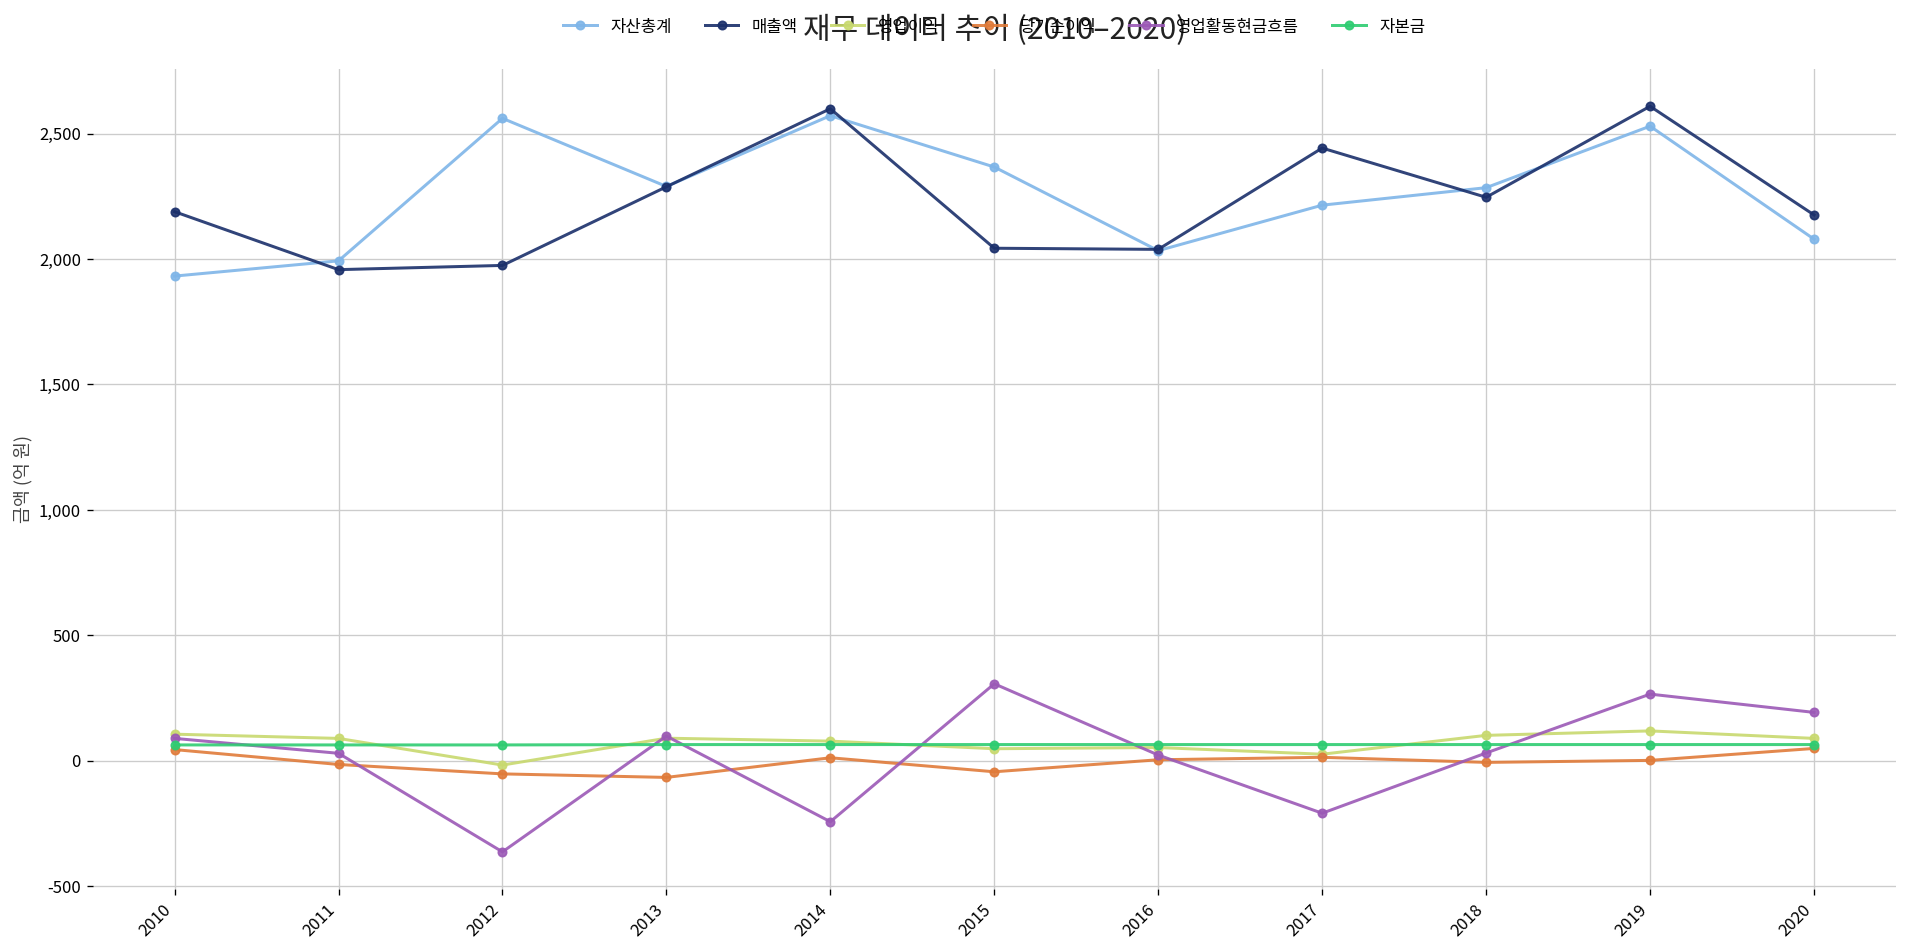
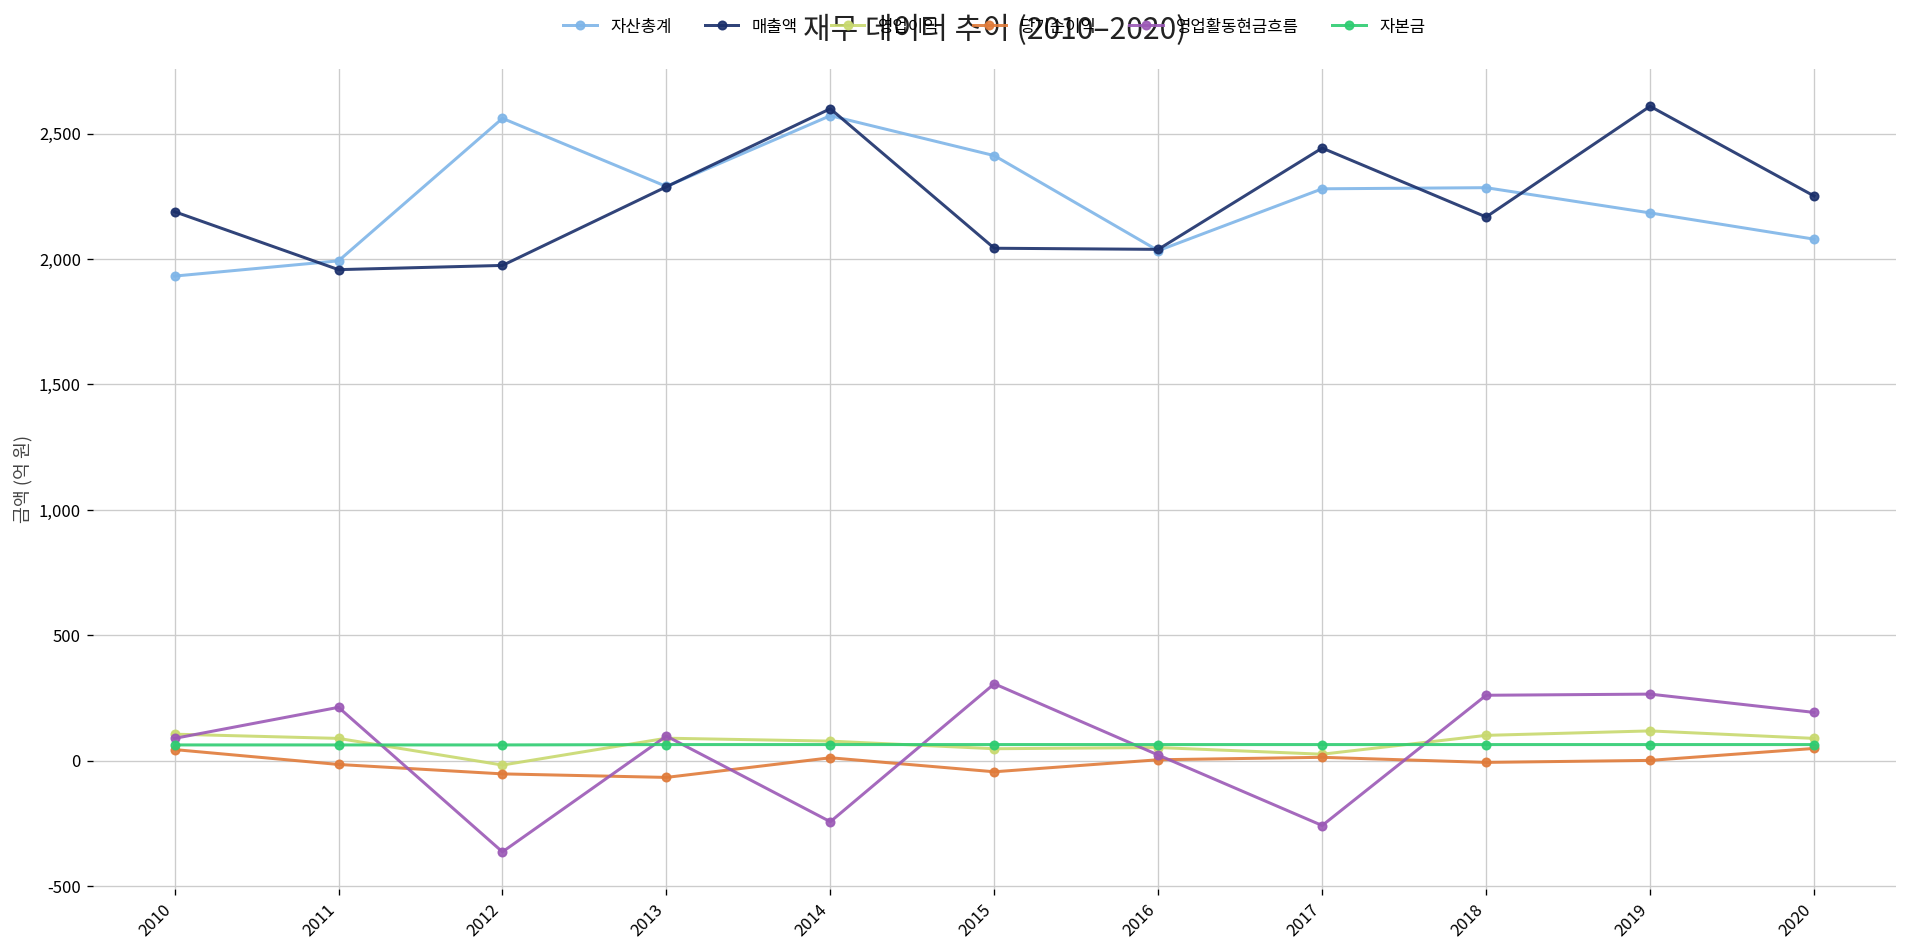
  {
    "자산총계": {
      "2010": "1,930",
      "2011": "1,990",
      "2012": "2,560",
      "2014": "2,570",
-     "2015": "2,370",
-     "2017": "2,210",
+     "2015": "2,410",
+     "2017": "2,280",
      "2018": "2,280",
-     "2019": "2,530",
+     "2019": "2,180",
      "2020": "2,080"
    },
    "매출액": {
      "2010": "2,190",
      "2011": "1,960",
      "2012": "1,970",
      "2014": "2,600",
      "2015": "2,040",
      "2017": "2,440",
-     "2018": "2,250",
+     "2018": "2,170",
      "2019": "2,610",
-     "2020": "2,180"
+     "2020": "2,250"
    },
    "영업이익": {
      "2010": "100",
      "2011": "90",
      "2012": "-20",
      "2014": "80",
      "2015": "50",
      "2017": "30",
      "2018": "100",
      "2019": "120",
      "2020": "90"
    },
    "당기순이익": {
      "2010": "40",
      "2011": "-20",
      "2012": "-50",
      "2013": "-70",
      "2014": "10",
      "2015": "-40",
      "2016": "0",
      "2017": "10",
      "2018": "-10",
      "2019": "0",
      "2020": "50"
    },
    "영업활동현금흐름": {
      "2010": "90",
-     "2011": "30",
+     "2011": "210",
      "2012": "-360",
      "2014": "-240",
      "2015": "310",
      "2016": "20",
-     "2017": "-210",
-     "2018": "30",
+     "2017": "-260",
+     "2018": "260",
      "2019": "260",
      "2020": "190"
    },
    "자본금": {
      "2010": "60",
      "2011": "60",
      "2012": "60",
      "2013": "60",
      "2014": "60",
      "2015": "60",
      "2017": "60",
      "2018": "60",
      "2019": "60",
      "2020": "60"
    }
  }
